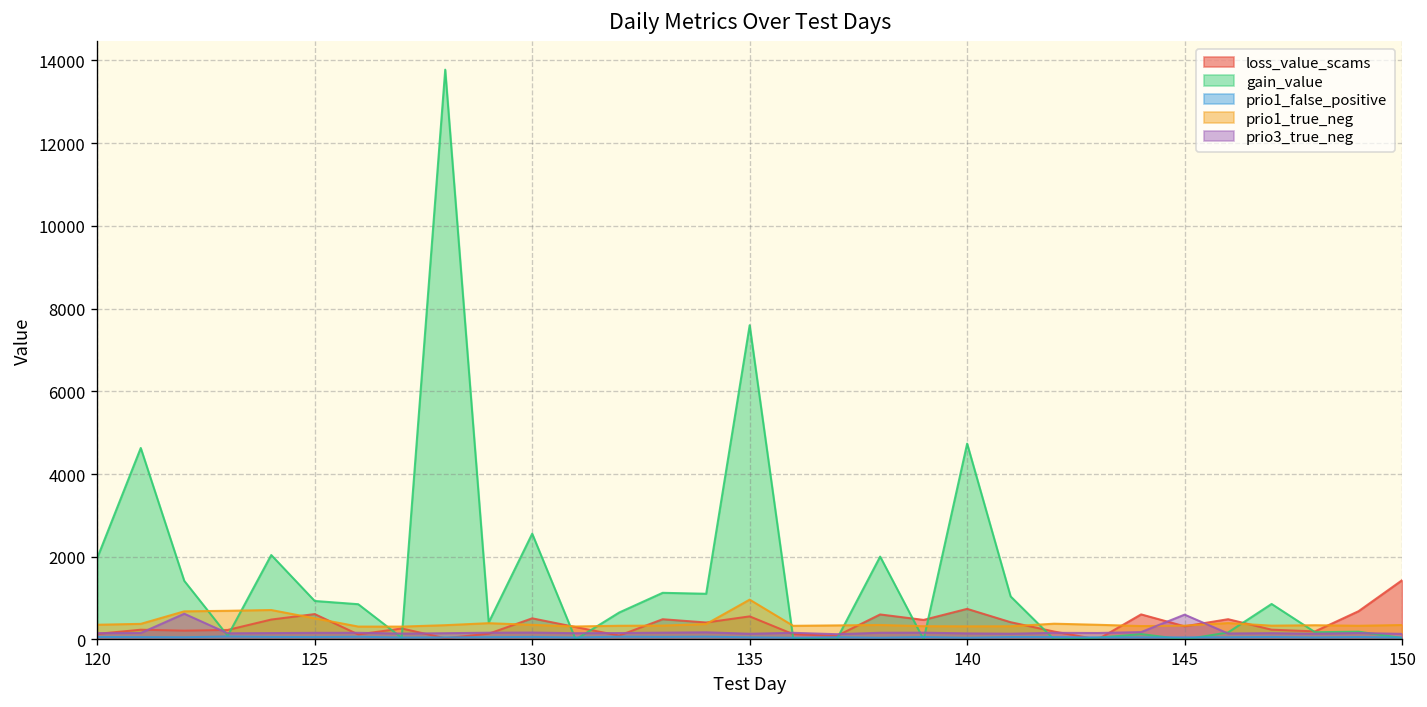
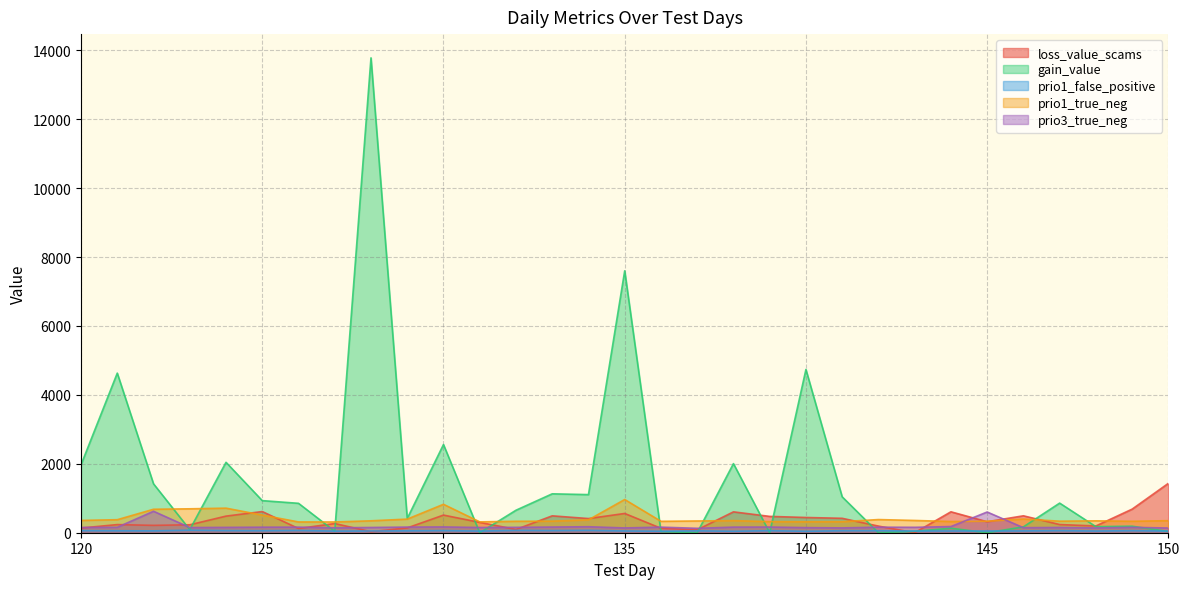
  {
    "loss_value_scams": {
      "125": 600,
      "130": 500,
      "135": 600,
-     "140": 700,
+     "140": 400,
      "150": 1400
    },
    "gain_value": {
      "120": 2000,
      "125": 900,
      "130": 2600,
      "135": 7600,
      "140": 4700
    },
    "prio1_false_positive": {
      "120": 100,
      "125": 100,
      "130": 100,
      "135": 100,
      "140": 0
    },
    "prio1_true_neg": {
      "120": 400,
      "125": 500,
-     "130": 400,
+     "130": 800,
      "135": 1000,
      "140": 300,
      "150": 400
    },
    "prio3_true_neg": {
      "125": 200,
      "130": 200,
      "135": 100,
      "140": 100,
      "145": 600,
      "150": 100
    }
  }
